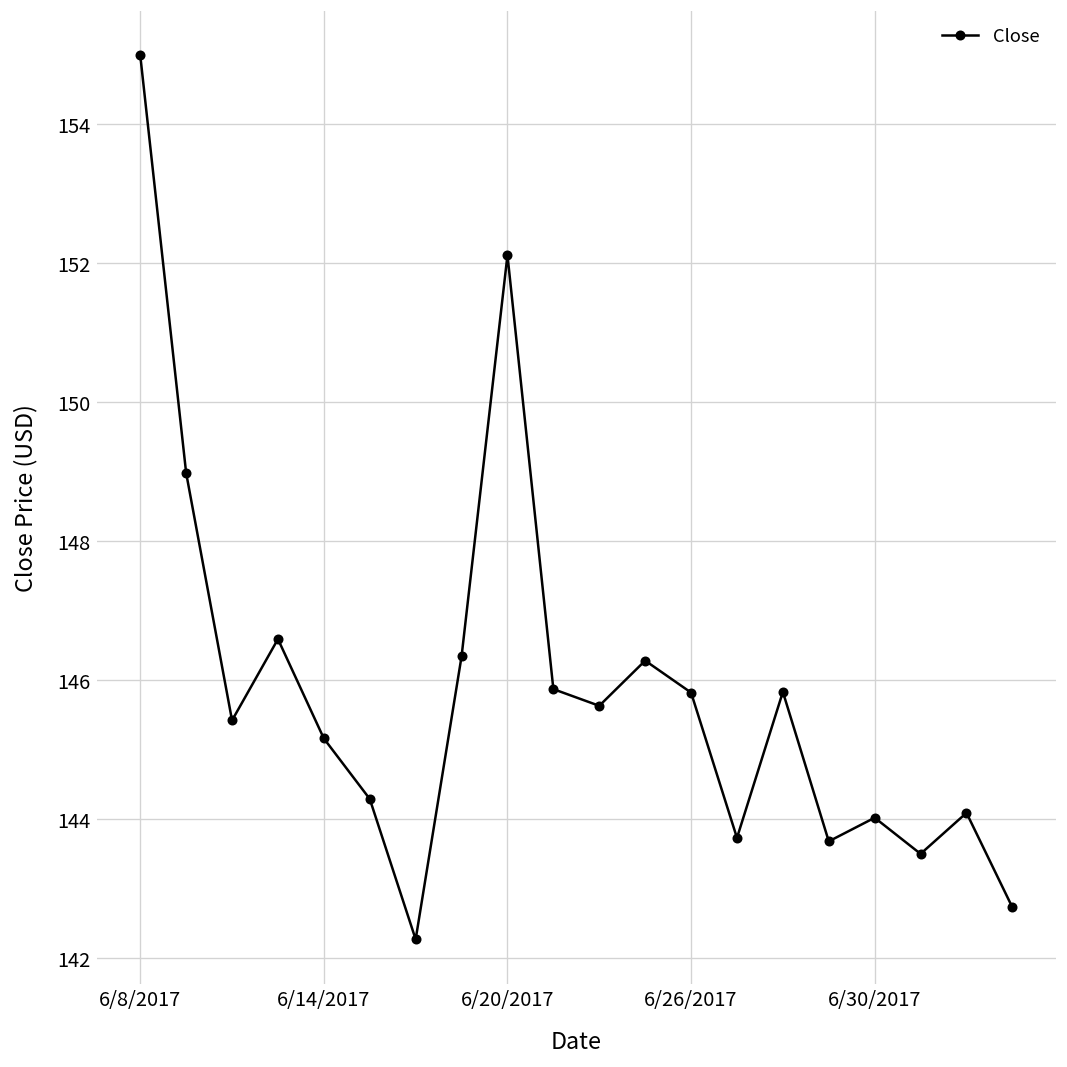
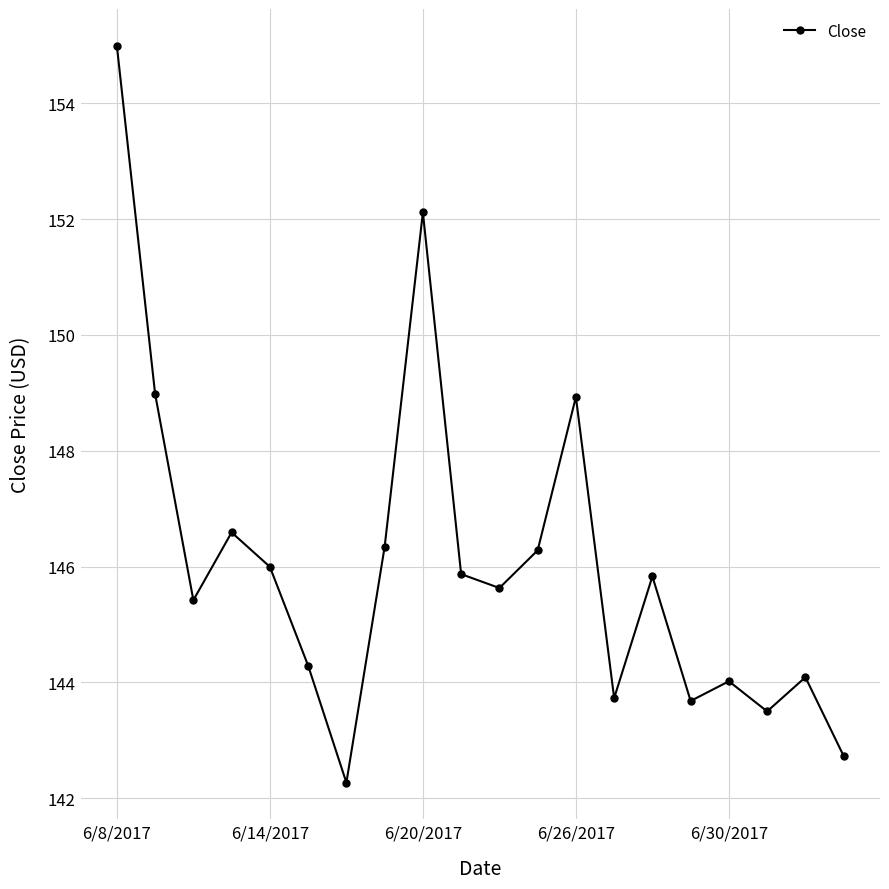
  {
    "6/8/2017": 155.0,
-   "6/14/2017": 145.2,
+   "6/14/2017": 146.0,
    "6/20/2017": 152.1,
-   "6/26/2017": 145.8,
+   "6/26/2017": 148.9,
    "6/30/2017": 144.0
  }
